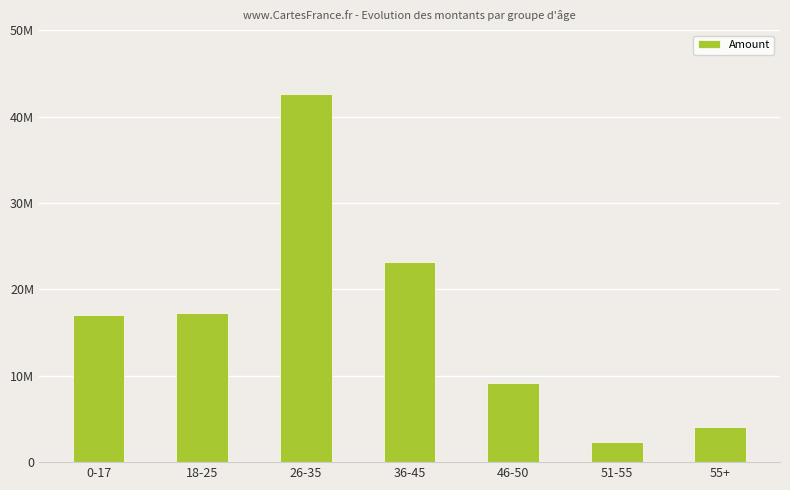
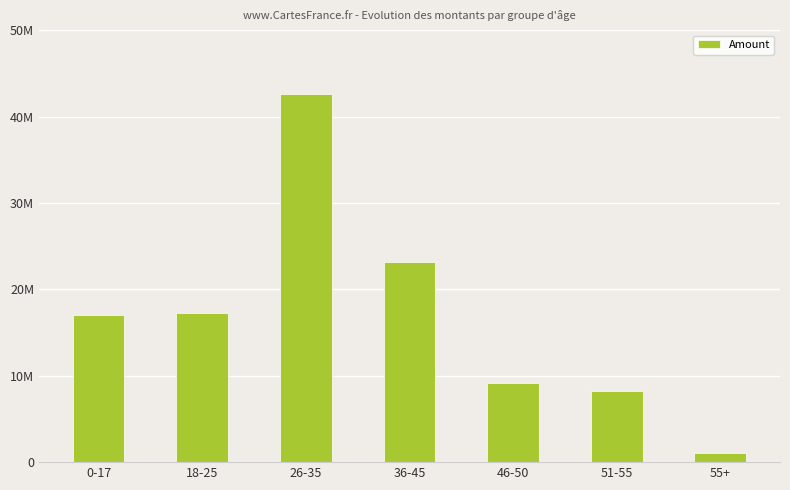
  {
    "0-17": 17000000,
    "18-25": 17000000,
    "26-35": 43000000,
    "36-45": 23000000,
    "46-50": 9000000,
-   "51-55": 2000000,
-   "55+": 4000000
+   "51-55": 8000000,
+   "55+": 1000000
  }
